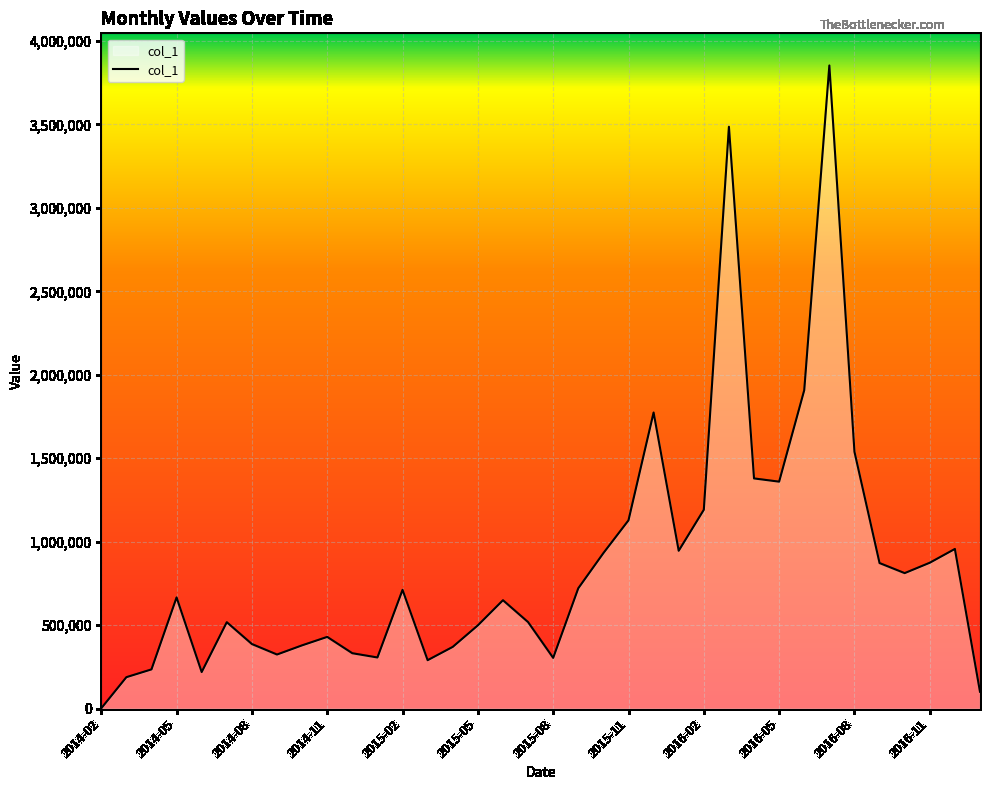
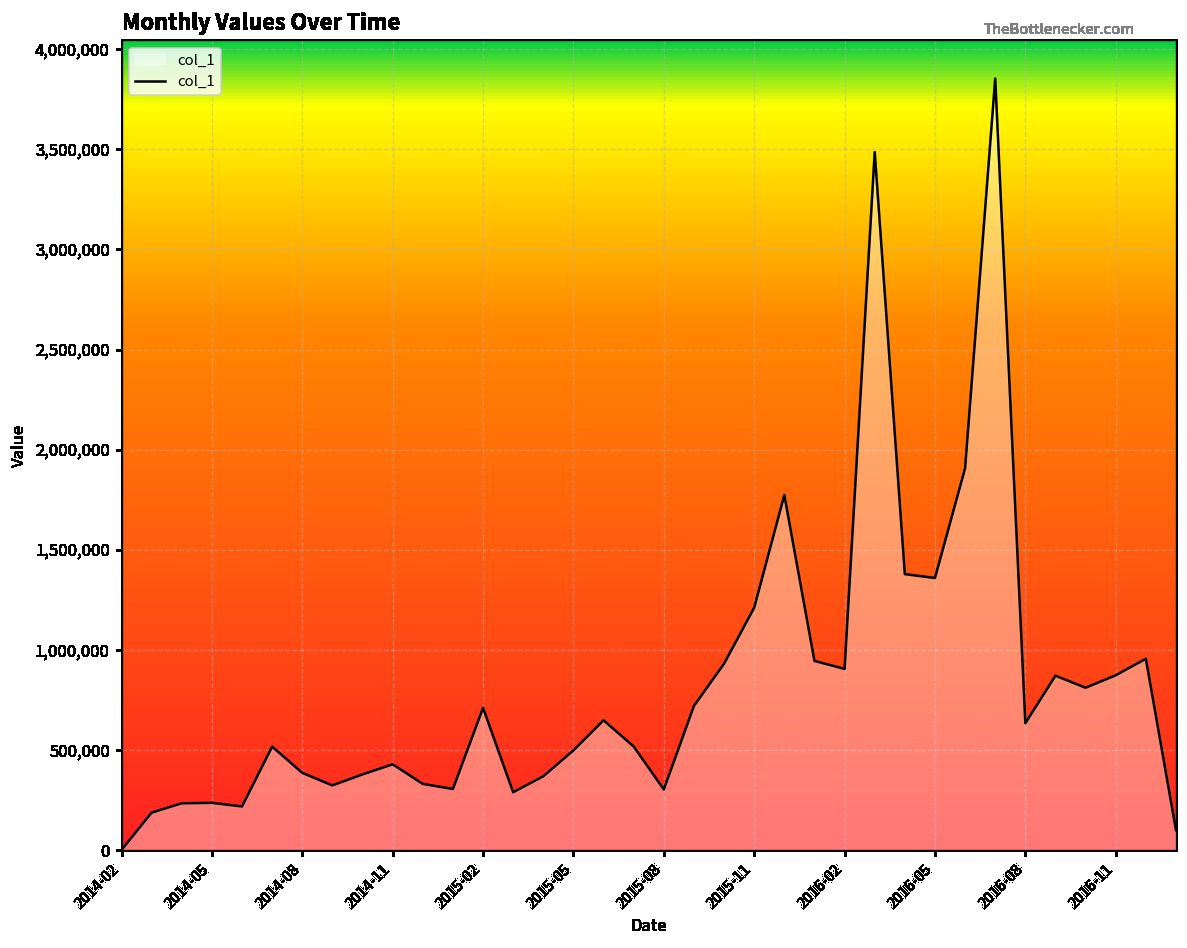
  {
    "2014-02": "0",
-   "2014-05": "670,000",
+   "2014-05": "240,000",
    "2014-08": "390,000",
    "2014-11": "430,000",
    "2015-02": "710,000",
    "2015-05": "500,000",
    "2015-08": "300,000",
-   "2015-11": "1,130,000",
-   "2016-02": "1,190,000",
+   "2015-11": "1,210,000",
+   "2016-02": "910,000",
    "2016-05": "1,360,000",
-   "2016-08": "1,540,000",
+   "2016-08": "640,000",
    "2016-11": "870,000"
  }
